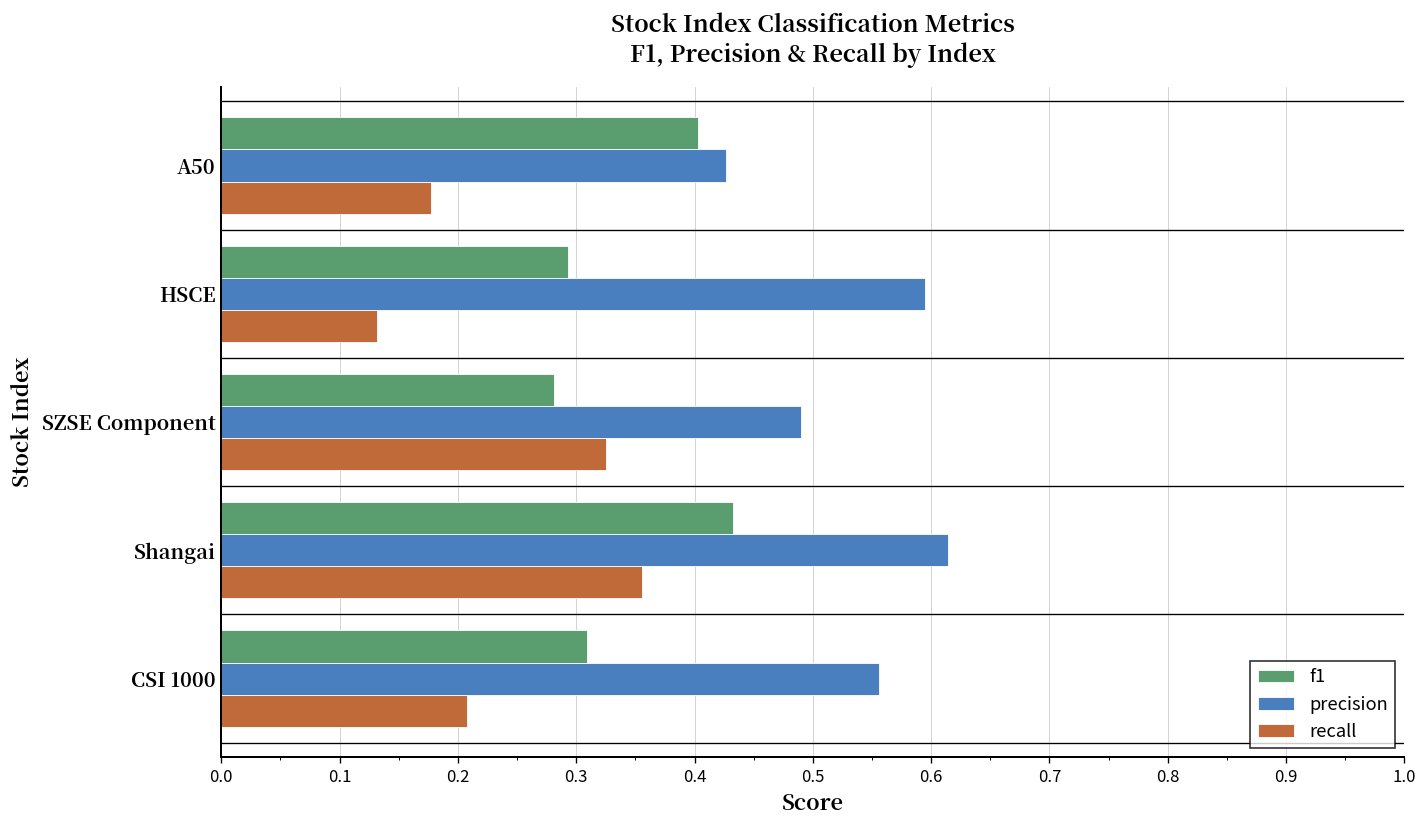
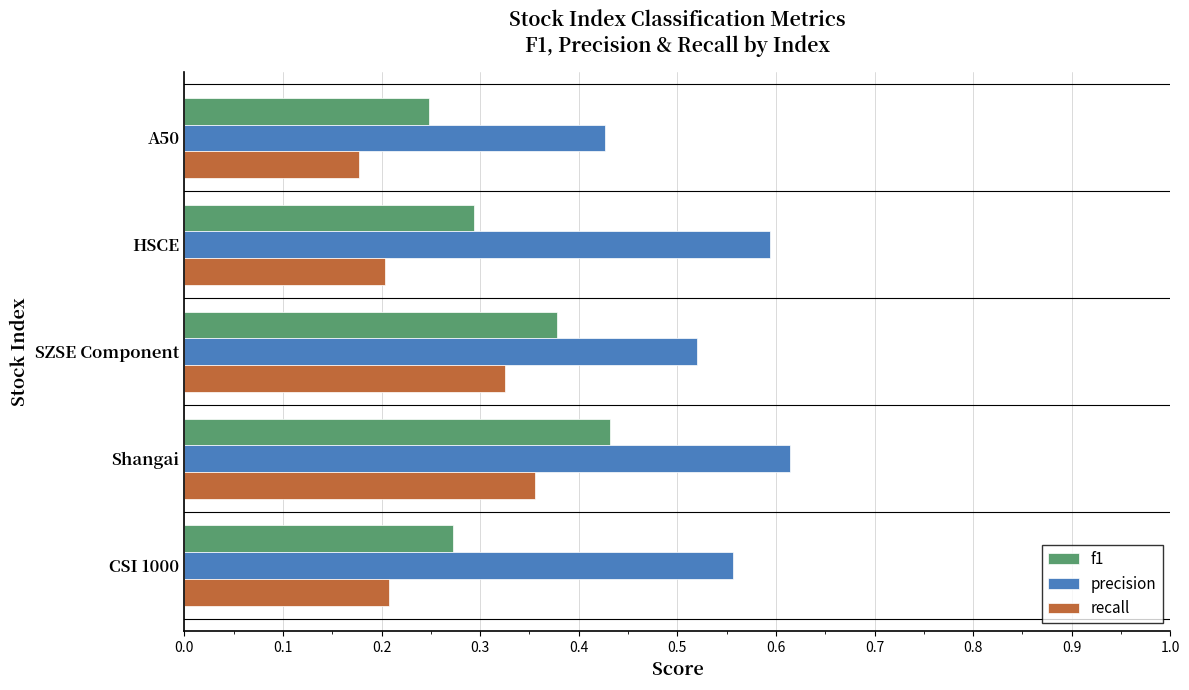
  {
    "f1": {
-     "A50": 0.40,
+     "A50": 0.25,
      "HSCE": 0.29,
-     "SZSE Component": 0.28,
+     "SZSE Component": 0.38,
      "Shangai": 0.43,
-     "CSI 1000": 0.31
+     "CSI 1000": 0.27
    },
    "precision": {
      "A50": 0.43,
      "HSCE": 0.59,
-     "SZSE Component": 0.49,
+     "SZSE Component": 0.52,
      "Shangai": 0.61,
      "CSI 1000": 0.56
    },
    "recall": {
      "A50": 0.18,
-     "HSCE": 0.13,
+     "HSCE": 0.20,
      "SZSE Component": 0.32,
      "Shangai": 0.36,
      "CSI 1000": 0.21
    }
  }
